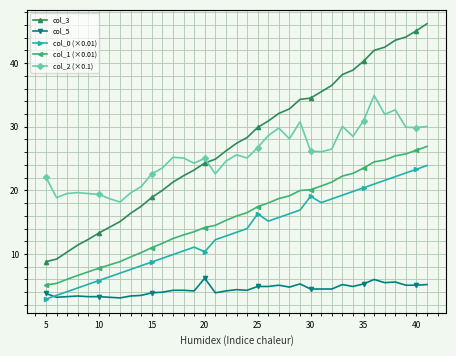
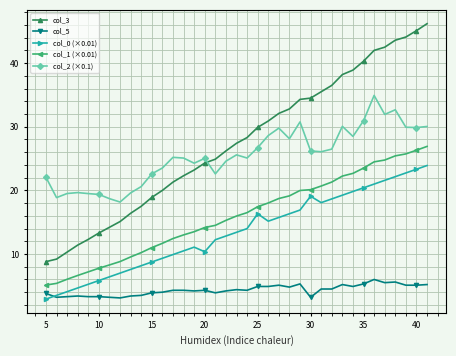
  {
    "col_5": {
      "5": 4,
      "10": 3,
      "15": 4,
-     "20": 6,
+     "20": 4,
      "25": 5,
-     "30": 5,
+     "30": 3,
      "35": 5,
      "40": 5
    },
    "col_0 (×0.01)": {
      "5": 3,
      "10": 6,
      "15": 9,
      "20": 10,
      "25": 16,
      "30": 19,
      "35": 20,
      "40": 23
    },
    "col_2 (×0.1)": {
      "5": 22,
      "10": 19,
      "15": 23,
      "20": 25,
      "25": 27,
      "30": 26,
      "35": 31,
      "40": 30
    }
  }
